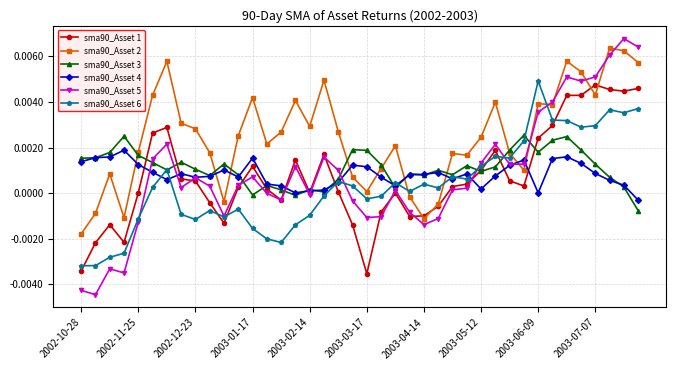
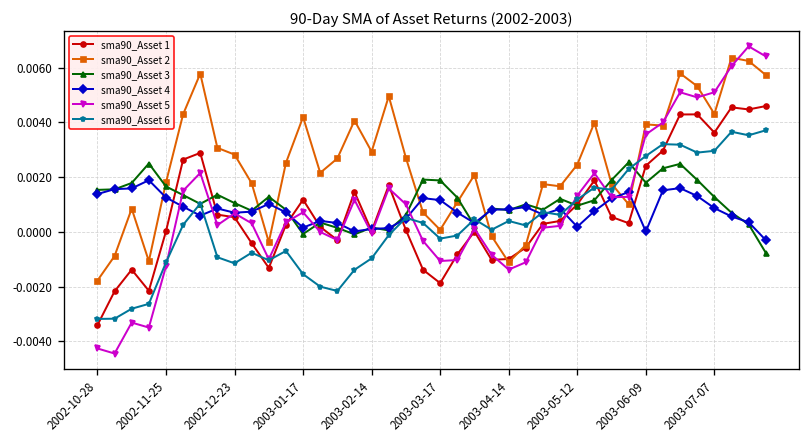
  {
    "sma90_Asset 1": {
      "2002-10-28": -0.0034,
      "2002-11-25": 0.0000,
      "2002-12-23": 0.0005,
      "2003-01-17": 0.0012,
-     "2003-03-17": -0.0035,
+     "2003-03-17": -0.0019,
      "2003-04-14": -0.0010,
      "2003-06-09": 0.0024,
-     "2003-07-07": 0.0047
+     "2003-07-07": 0.0036
    },
    "sma90_Asset 2": {
      "2002-10-28": -0.0018,
      "2002-11-25": 0.0018,
      "2002-12-23": 0.0028,
      "2003-01-17": 0.0042,
      "2003-02-14": 0.0029,
      "2003-03-17": 0.0001,
      "2003-04-14": -0.0011,
      "2003-05-12": 0.0025,
      "2003-06-09": 0.0039,
      "2003-07-07": 0.0043
    },
    "sma90_Asset 3": {
      "2002-10-28": 0.0015,
      "2002-11-25": 0.0017,
      "2002-12-23": 0.0011,
      "2003-01-17": -0.0001,
      "2003-03-17": 0.0019,
      "2003-06-09": 0.0018,
      "2003-07-07": 0.0013
    },
    "sma90_Asset 4": {
      "2002-10-28": 0.0014,
      "2002-11-25": 0.0013,
-     "2003-01-17": 0.0015,
+     "2003-01-17": 0.0002,
      "2003-03-17": 0.0012,
      "2003-05-12": 0.0002,
      "2003-06-09": 0.0000,
      "2003-07-07": 0.0009
    },
    "sma90_Asset 5": {
      "2002-10-28": -0.0043,
      "2002-11-25": -0.0013,
      "2003-01-17": 0.0007,
      "2003-03-17": -0.0011,
      "2003-04-14": -0.0014,
      "2003-05-12": 0.0013,
      "2003-06-09": 0.0036,
      "2003-07-07": 0.0051
    },
    "sma90_Asset 6": {
      "2002-10-28": -0.0032,
      "2002-11-25": -0.0011,
      "2002-12-23": -0.0012,
      "2003-01-17": -0.0015,
      "2003-02-14": -0.0010,
      "2003-03-17": -0.0002,
      "2003-04-14": 0.0004,
      "2003-05-12": 0.0012,
-     "2003-06-09": 0.0049,
+     "2003-06-09": 0.0028,
      "2003-07-07": 0.0030
    }
  }
